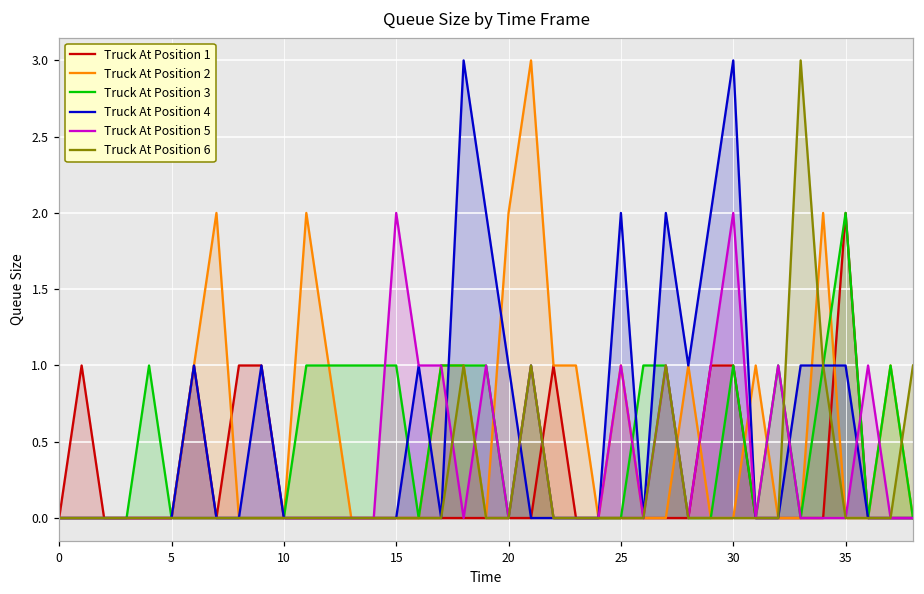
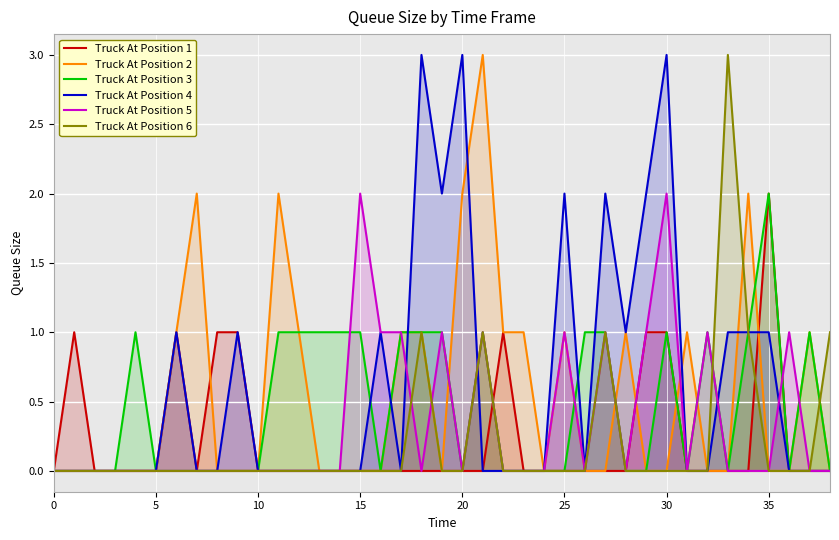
  {
    "Truck At Position 2": {
      "20": 2
    },
    "Truck At Position 3": {
      "15": 1
    },
    "Truck At Position 4": {
-     "20": 1,
+     "20": 3,
      "25": 2,
      "30": 3,
      "35": 1
    },
    "Truck At Position 5": {
      "15": 2,
      "30": 2
    }
  }
